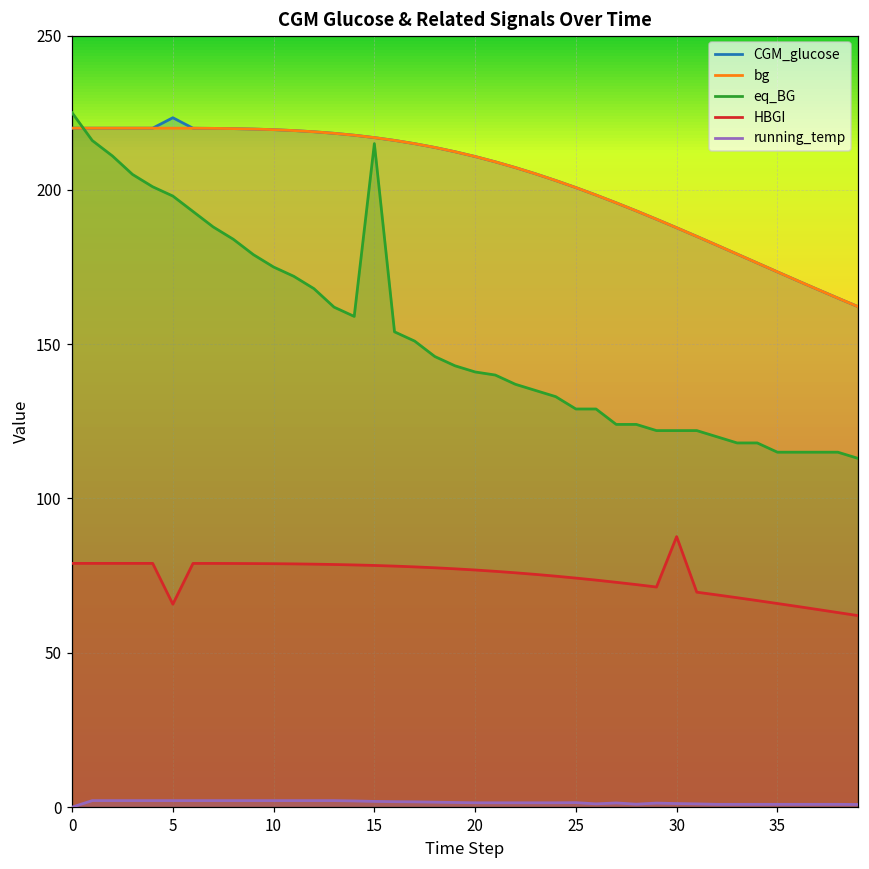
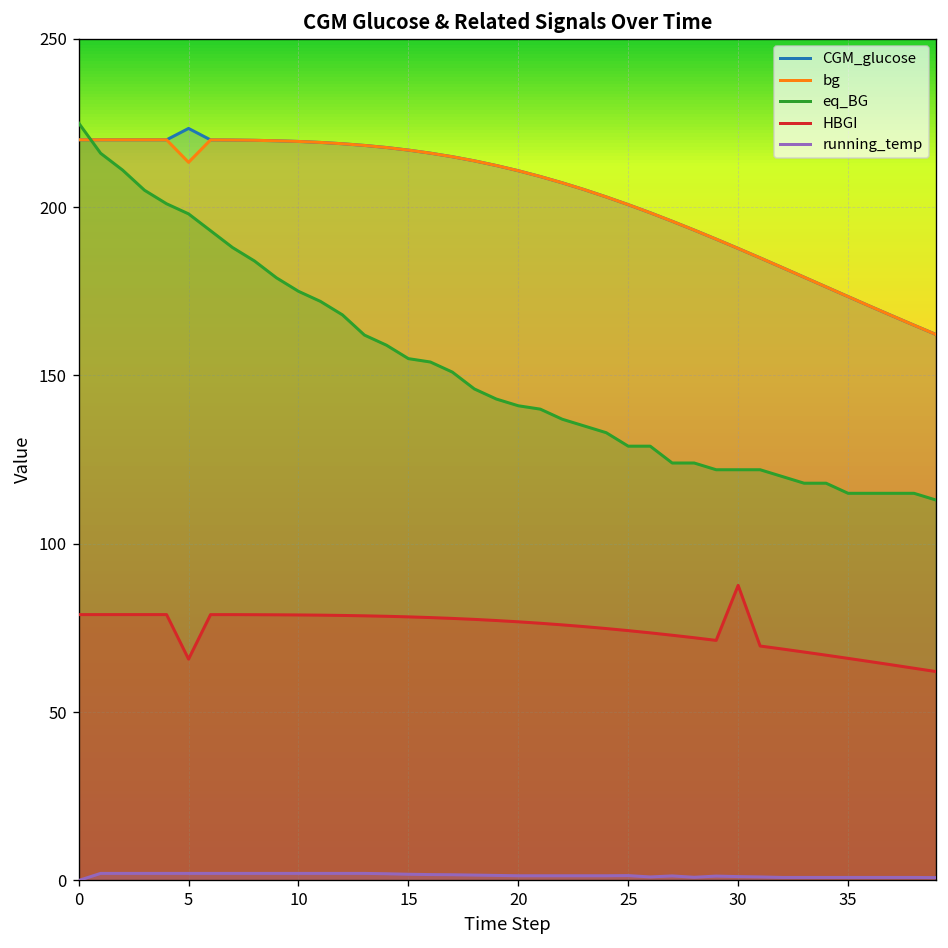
  {
    "CGM_glucose": {
      "5": 223
    },
    "bg": {
-     "5": 220
+     "5": 213
    },
    "eq_BG": {
      "0": 225,
      "5": 198,
      "10": 175,
-     "15": 215,
+     "15": 155,
      "20": 141,
      "25": 129,
      "30": 122,
      "35": 115
    },
    "HBGI": {
      "0": 79,
      "5": 66,
      "10": 79,
      "15": 78,
      "20": 77,
      "25": 74,
      "30": 88,
      "35": 66
    },
    "running_temp": {
      "0": 0,
      "5": 2,
      "10": 2,
      "15": 2,
      "20": 1,
      "25": 1,
      "30": 1,
      "35": 1
    }
  }
